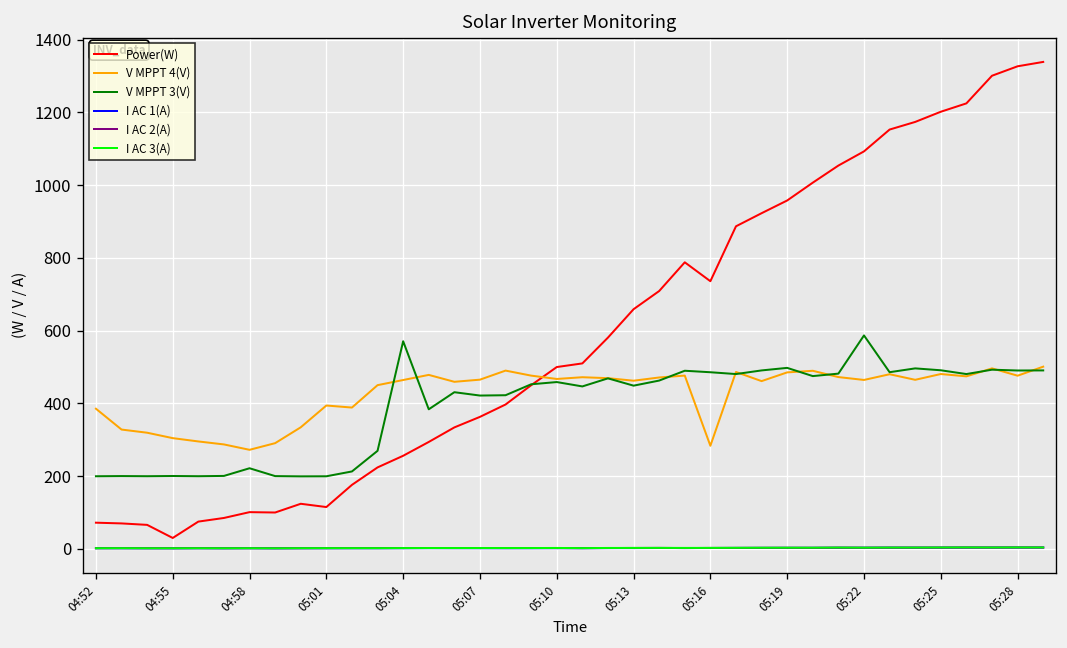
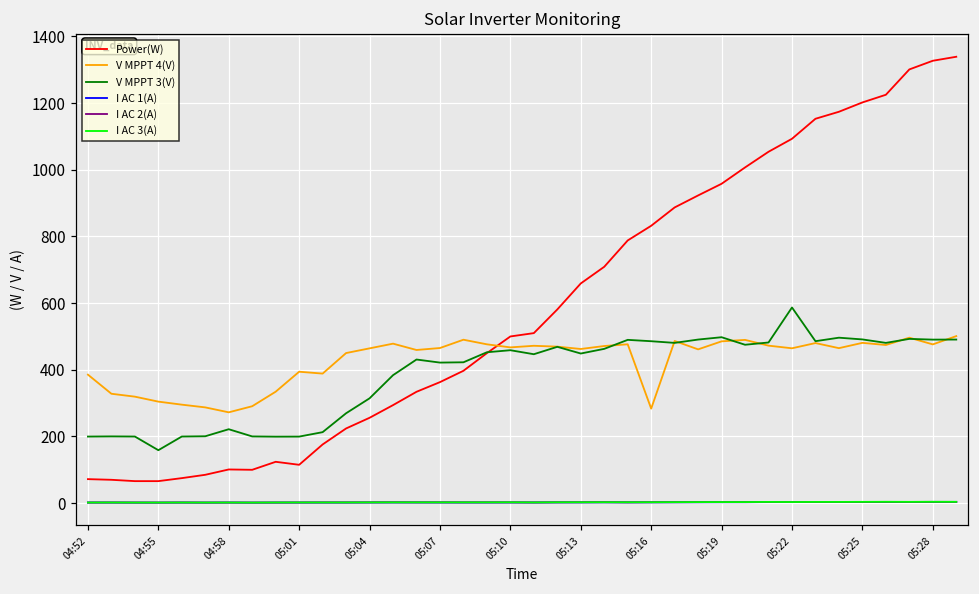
  {
    "Power(W)": {
      "04:52": 70,
-     "04:55": 30,
+     "04:55": 70,
      "04:58": 100,
      "05:01": 120,
      "05:04": 260,
      "05:07": 360,
      "05:10": 500,
      "05:13": 660,
-     "05:16": 740,
+     "05:16": 830,
      "05:19": 960,
      "05:22": 1090,
      "05:25": 1200,
      "05:28": 1330
    },
    "V MPPT 4(V)": {
      "04:52": 390,
      "04:55": 300,
      "04:58": 270,
      "05:01": 390,
      "05:04": 460,
      "05:07": 470,
      "05:10": 470,
      "05:13": 460,
      "05:16": 280,
      "05:19": 490,
      "05:22": 460,
      "05:25": 480,
      "05:28": 480
    },
    "V MPPT 3(V)": {
      "04:52": 200,
-     "04:55": 200,
+     "04:55": 160,
      "04:58": 220,
      "05:01": 200,
-     "05:04": 570,
+     "05:04": 310,
      "05:07": 420,
      "05:10": 460,
      "05:13": 450,
      "05:16": 490,
      "05:19": 500,
      "05:22": 590,
      "05:25": 490,
      "05:28": 490
    }
  }
